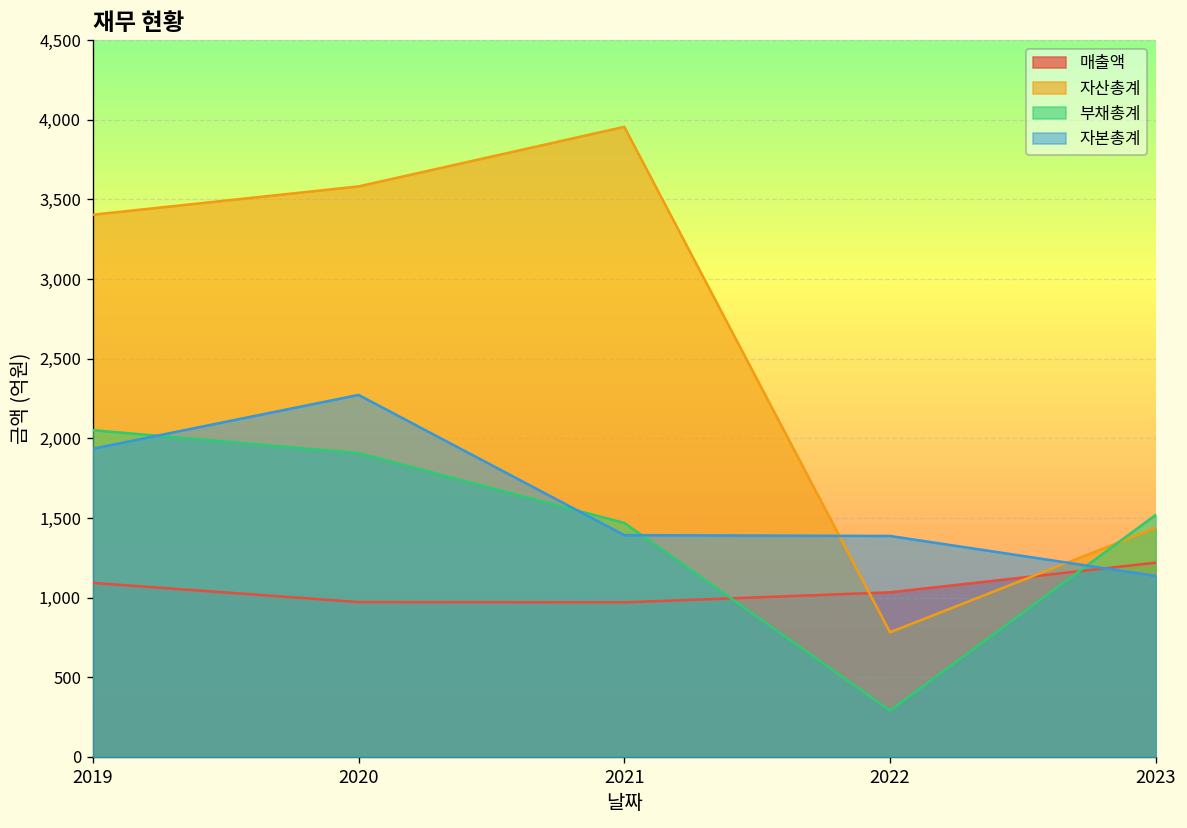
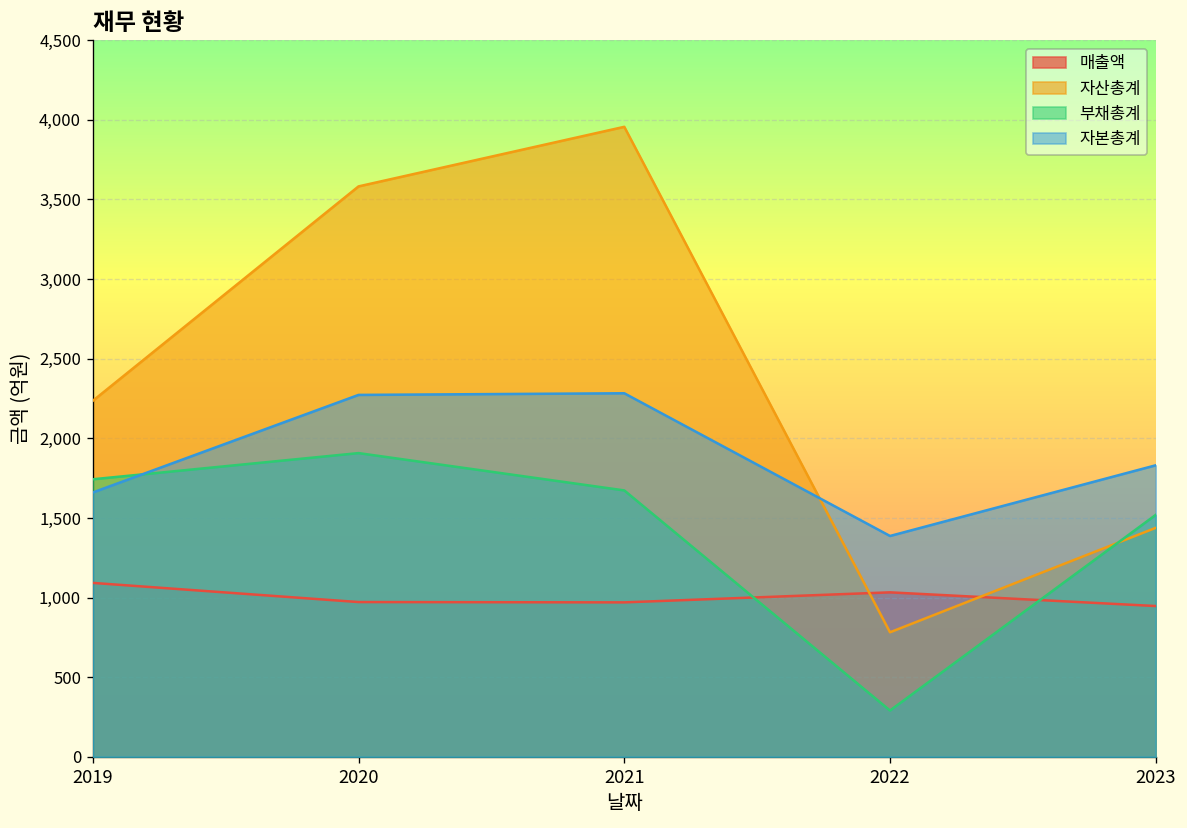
  {
    "매출액": {
      "2019": "1,090",
      "2020": "970",
      "2021": "970",
      "2022": "1,030",
-     "2023": "1,220"
+     "2023": "950"
    },
    "자산총계": {
-     "2019": "3,400",
+     "2019": "2,240",
      "2020": "3,580",
      "2021": "3,960",
      "2022": "780",
      "2023": "1,440"
    },
    "부채총계": {
-     "2019": "2,050",
+     "2019": "1,740",
      "2020": "1,910",
-     "2021": "1,470",
+     "2021": "1,670",
      "2022": "290",
      "2023": "1,520"
    },
    "자본총계": {
-     "2019": "1,930",
+     "2019": "1,660",
      "2020": "2,270",
-     "2021": "1,390",
+     "2021": "2,280",
      "2022": "1,390",
-     "2023": "1,140"
+     "2023": "1,830"
    }
  }
